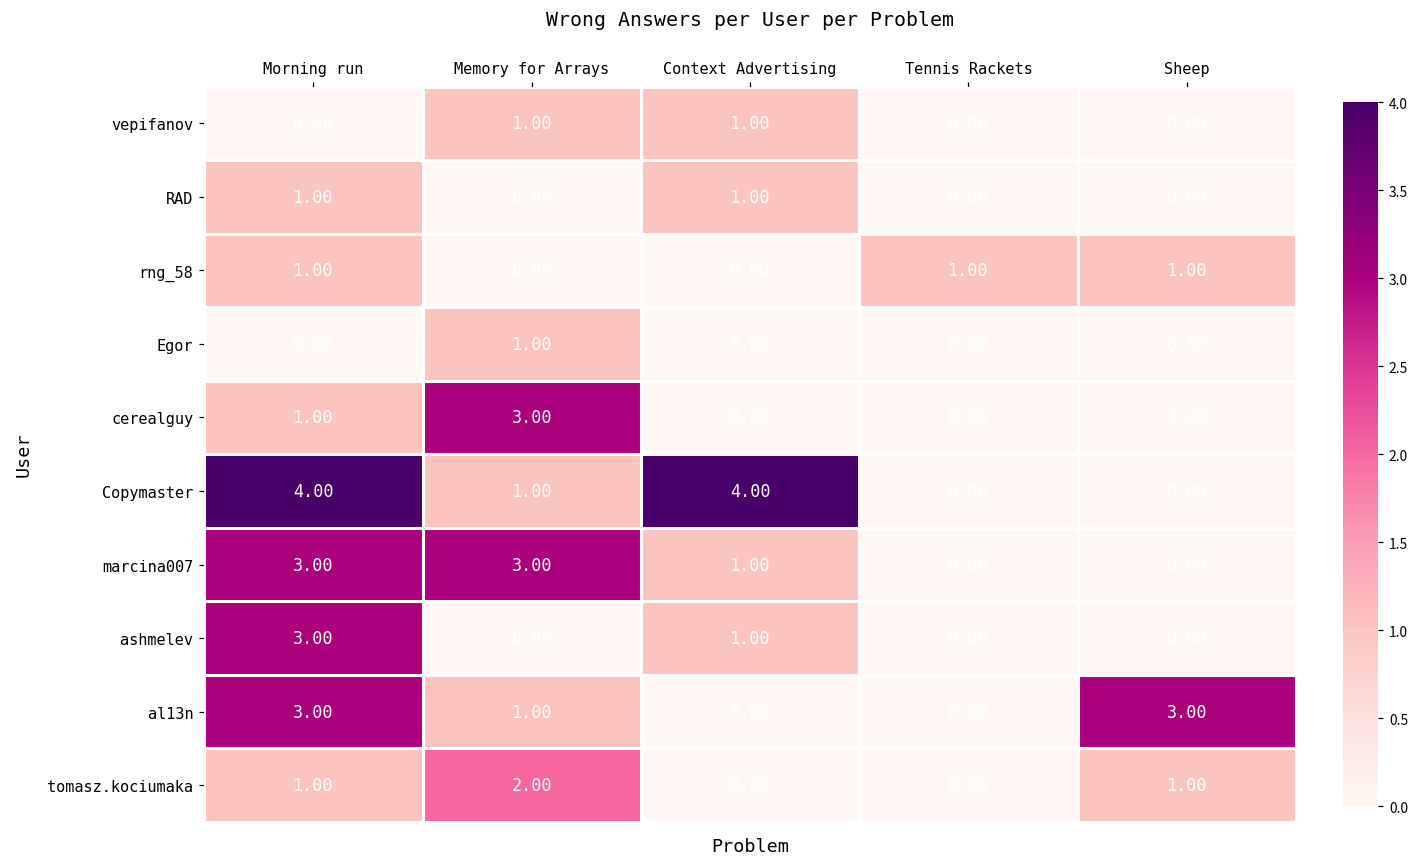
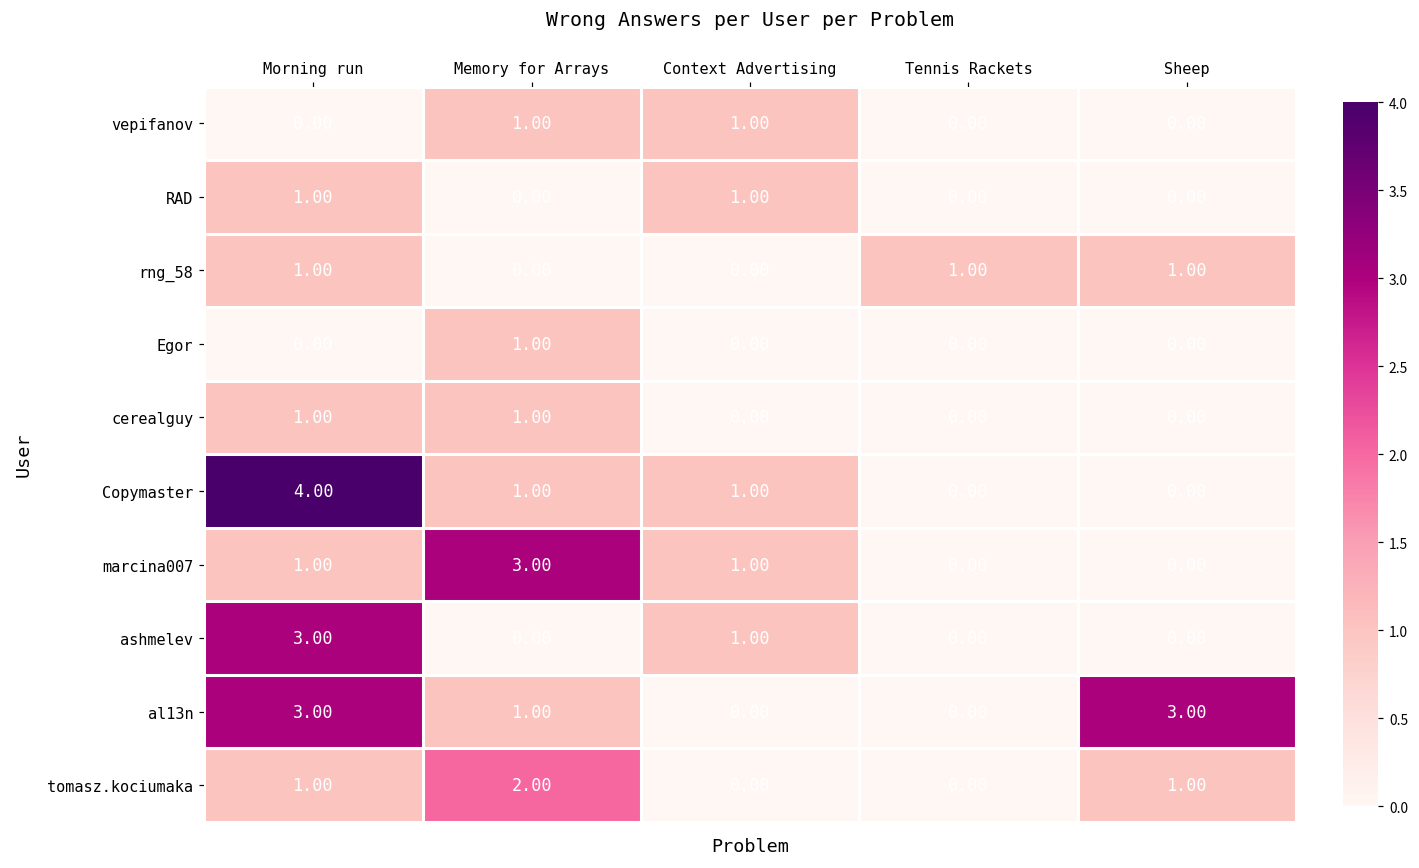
  {
    "vepifanov": {
      "Memory for Arrays": 1.00,
      "Context Advertising": 1.00
    },
    "RAD": {
      "Morning run": 1.00,
      "Context Advertising": 1.00
    },
    "rng_58": {
      "Morning run": 1.00,
      "Tennis Rackets": 1.00,
      "Sheep": 1.00
    },
    "Egor": {
      "Memory for Arrays": 1.00
    },
    "cerealguy": {
      "Morning run": 1.00,
-     "Memory for Arrays": 3.00
+     "Memory for Arrays": 1.00
    },
    "Copymaster": {
      "Morning run": 4.00,
      "Memory for Arrays": 1.00,
-     "Context Advertising": 4.00
+     "Context Advertising": 1.00
    },
    "marcina007": {
-     "Morning run": 3.00,
+     "Morning run": 1.00,
      "Memory for Arrays": 3.00,
      "Context Advertising": 1.00
    },
    "ashmelev": {
      "Morning run": 3.00,
      "Context Advertising": 1.00
    },
    "al13n": {
      "Morning run": 3.00,
      "Memory for Arrays": 1.00,
      "Sheep": 3.00
    },
    "tomasz.kociumaka": {
      "Morning run": 1.00,
      "Memory for Arrays": 2.00,
      "Sheep": 1.00
    }
  }
